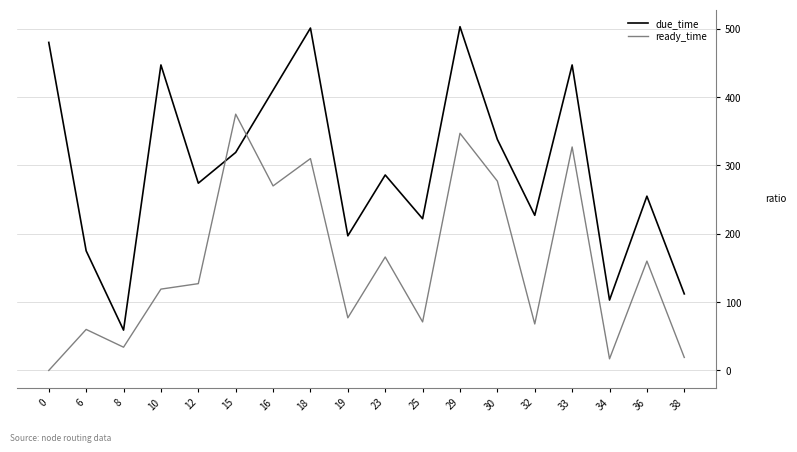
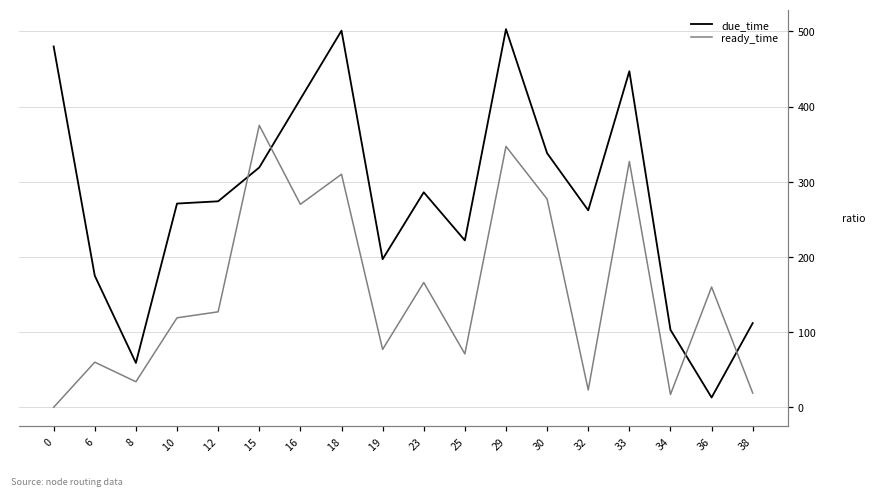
  {
    "due_time": {
      "0": 480,
      "6": 180,
      "8": 60,
-     "10": 450,
+     "10": 270,
      "12": 270,
      "15": 320,
      "16": 410,
      "18": 500,
      "19": 200,
      "23": 290,
      "25": 220,
      "29": 500,
      "30": 340,
-     "32": 230,
+     "32": 260,
      "33": 450,
      "34": 100,
-     "36": 260,
+     "36": 10,
      "38": 110
    },
    "ready_time": {
      "0": 0,
      "6": 60,
      "8": 30,
      "10": 120,
      "12": 130,
      "15": 380,
      "16": 270,
      "18": 310,
      "19": 80,
      "23": 170,
      "25": 70,
      "29": 350,
      "30": 280,
-     "32": 70,
+     "32": 20,
      "33": 330,
      "34": 20,
      "36": 160,
      "38": 20
    }
  }
